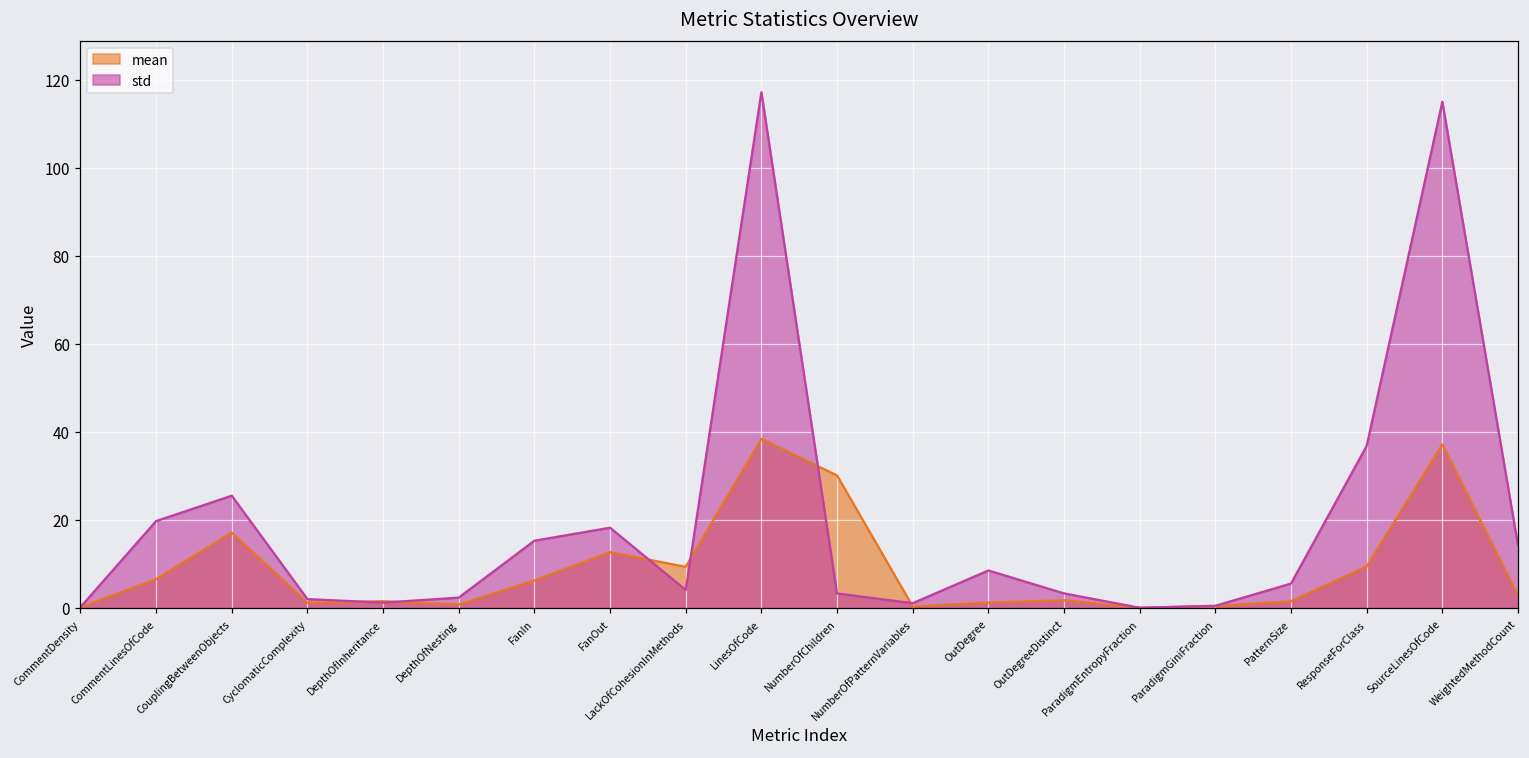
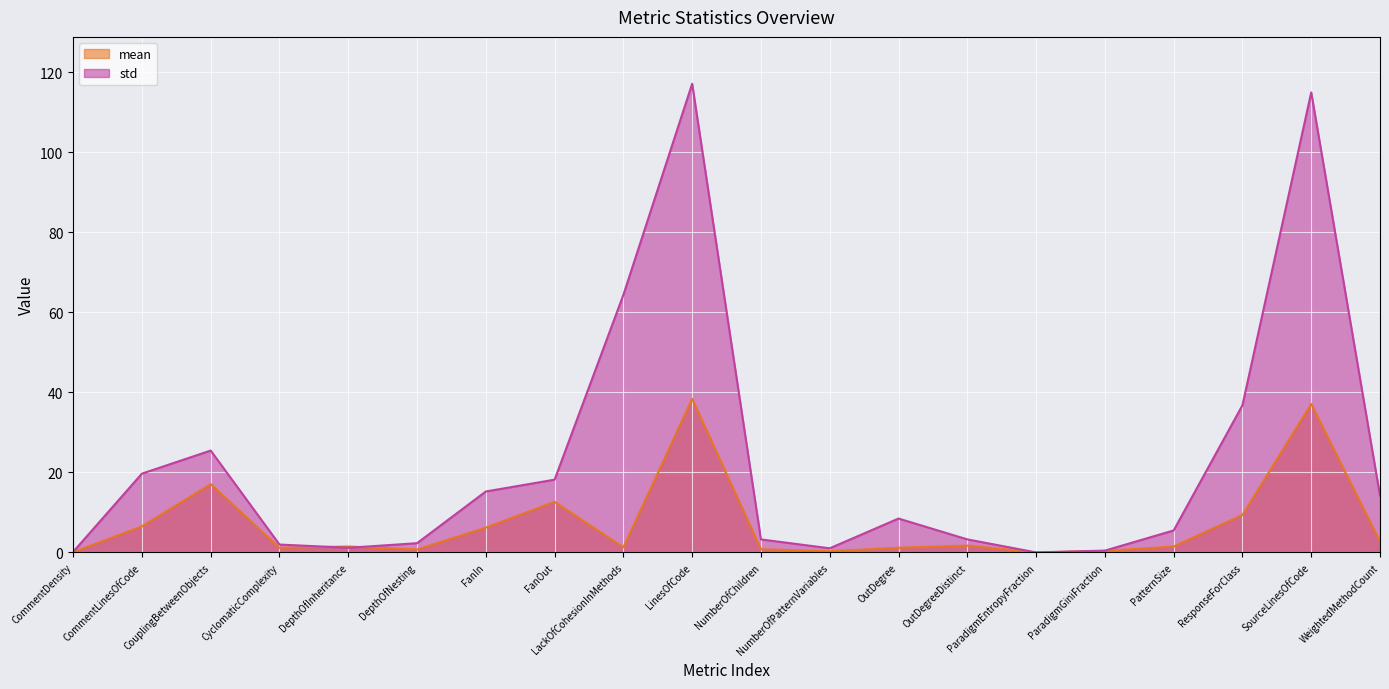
  {
    "mean": {
      "CommentLinesOfCode": 7,
      "CouplingBetweenObjects": 17,
      "CyclomaticComplexity": 1,
      "DepthOfNesting": 1,
      "FanIn": 6,
      "FanOut": 13,
-     "LackOfCohesionInMethods": 9,
+     "LackOfCohesionInMethods": 1,
      "LinesOfCode": 38,
-     "NumberOfChildren": 30,
+     "NumberOfChildren": 1,
      "NumberOfPatternVariables": 0,
      "OutDegree": 1,
      "OutDegreeDistinct": 2,
      "PatternSize": 1,
      "ResponseForClass": 9,
      "SourceLinesOfCode": 37,
      "WeightedMethodCount": 3
    },
    "std": {
      "CommentLinesOfCode": 20,
      "CouplingBetweenObjects": 25,
      "CyclomaticComplexity": 2,
      "DepthOfNesting": 2,
      "FanIn": 15,
      "FanOut": 18,
-     "LackOfCohesionInMethods": 4,
+     "LackOfCohesionInMethods": 64,
      "LinesOfCode": 117,
      "NumberOfChildren": 3,
      "NumberOfPatternVariables": 1,
      "OutDegree": 8,
      "OutDegreeDistinct": 3,
      "PatternSize": 5,
      "ResponseForClass": 37,
      "SourceLinesOfCode": 115,
      "WeightedMethodCount": 14
    }
  }
